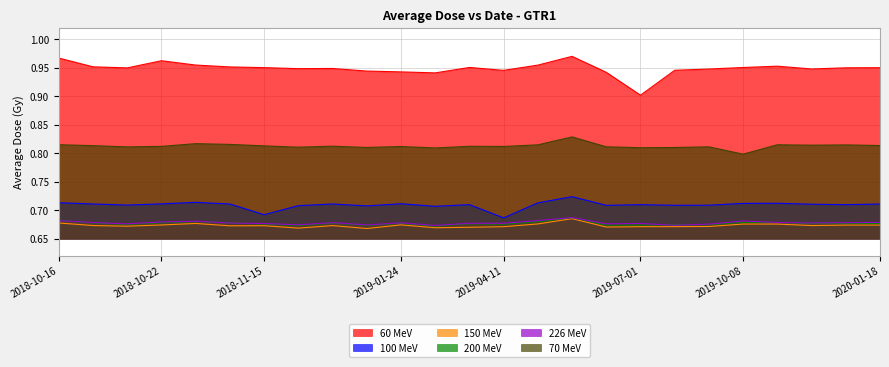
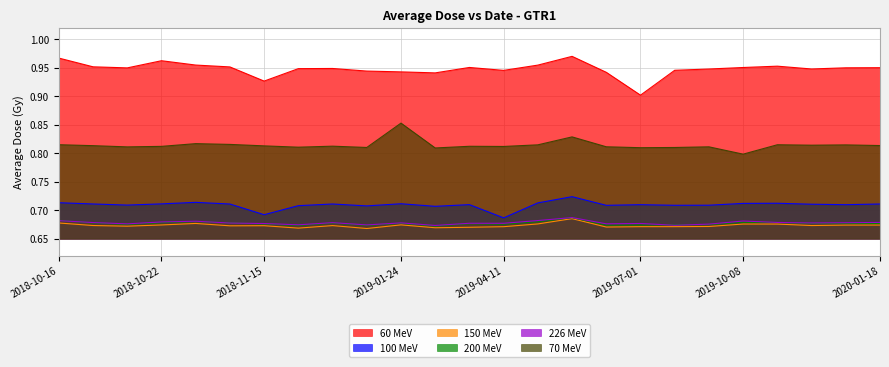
  {
    "60 MeV": {
      "2018-10-16": 0.97,
      "2018-10-22": 0.96,
-     "2018-11-15": 0.95,
+     "2018-11-15": 0.93,
      "2019-01-24": 0.94,
      "2019-04-11": 0.95,
      "2019-07-01": 0.90,
      "2019-10-08": 0.95,
      "2020-01-18": 0.95
    },
    "100 MeV": {
      "2018-10-16": 0.71,
      "2018-10-22": 0.71,
      "2018-11-15": 0.69,
      "2019-01-24": 0.71,
      "2019-04-11": 0.69,
      "2019-07-01": 0.71,
      "2019-10-08": 0.71,
      "2020-01-18": 0.71
    },
    "70 MeV": {
      "2018-10-16": 0.81,
      "2018-10-22": 0.81,
      "2018-11-15": 0.81,
-     "2019-01-24": 0.81,
+     "2019-01-24": 0.85,
      "2019-04-11": 0.81,
      "2019-07-01": 0.81,
      "2019-10-08": 0.80,
      "2020-01-18": 0.81
    }
  }
